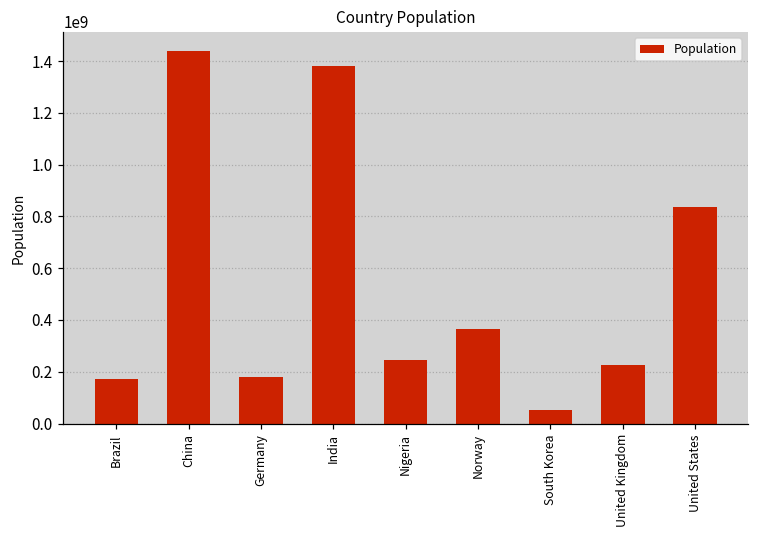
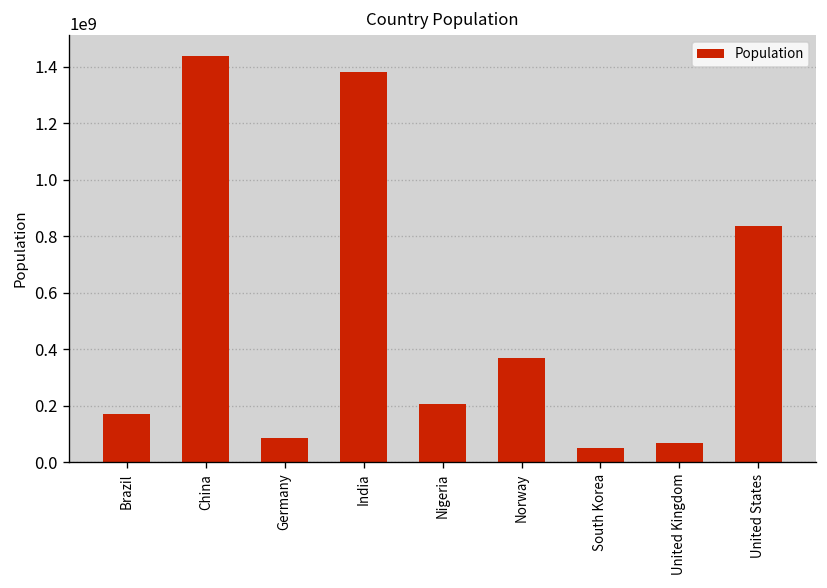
  {
    "Brazil": 170000000,
    "China": 1440000000,
-   "Germany": 180000000,
+   "Germany": 80000000,
    "India": 1380000000,
-   "Nigeria": 250000000,
+   "Nigeria": 210000000,
    "Norway": 370000000,
    "South Korea": 50000000,
-   "United Kingdom": 230000000,
+   "United Kingdom": 70000000,
    "United States": 830000000
  }
